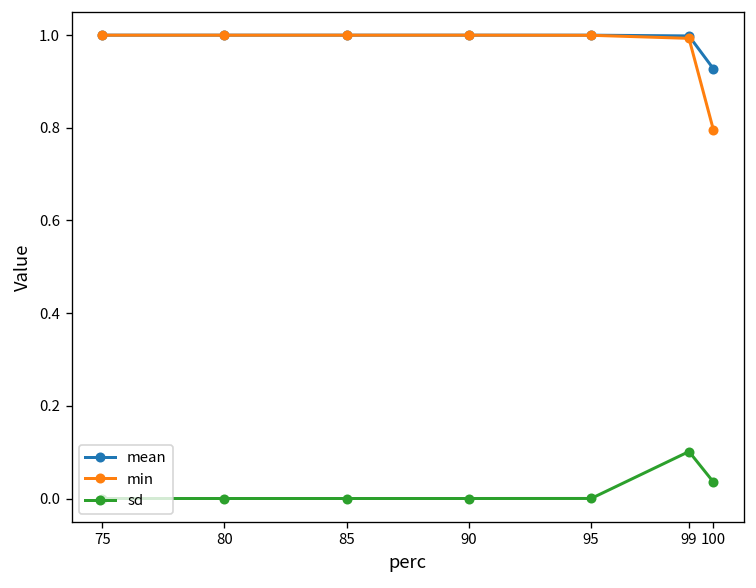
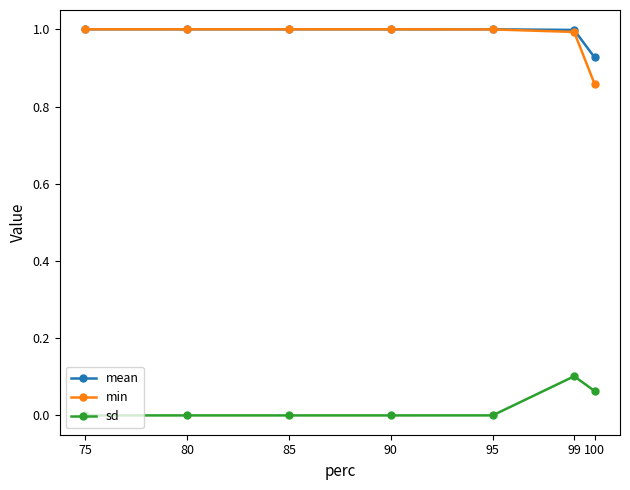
  {
    "mean": {
      "100": 0.93
    },
    "min": {
-     "100": 0.80
+     "100": 0.86
    },
    "sd": {
      "80": 0.00,
      "85": 0.00,
      "90": 0.00,
      "95": 0.00,
      "99": 0.10,
-     "100": 0.04
+     "100": 0.06
    }
  }
